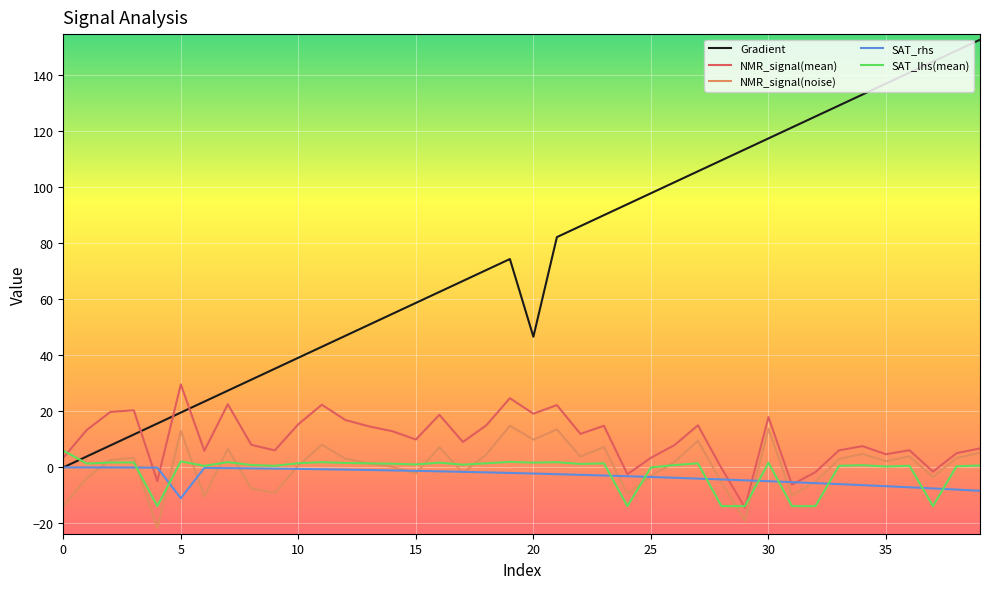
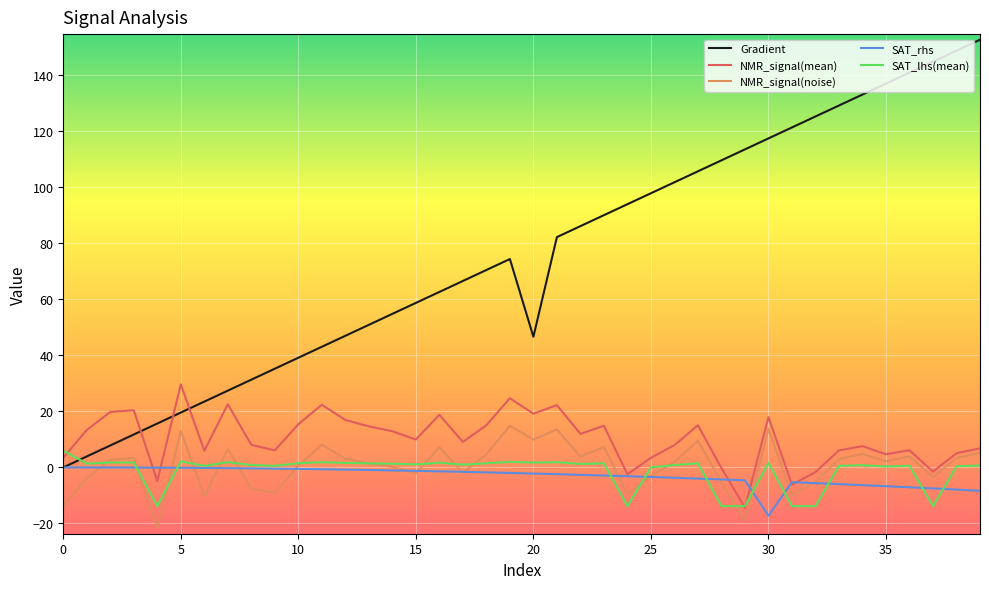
  {
    "Gradient": {
      "5": 20,
      "10": 39,
      "15": 59,
      "20": 47,
      "25": 98,
      "30": 117
    },
    "SAT_rhs": {
-     "5": -11,
+     "5": 0,
      "10": -1,
      "15": -1,
      "20": -2,
-     "30": -5,
+     "30": -17,
      "35": -7
    },
    "SAT_lhs(mean)": {
      "0": 6,
      "5": 2,
      "15": 1,
      "20": 2,
      "25": 0,
      "30": 2,
      "35": 0
    }
  }
